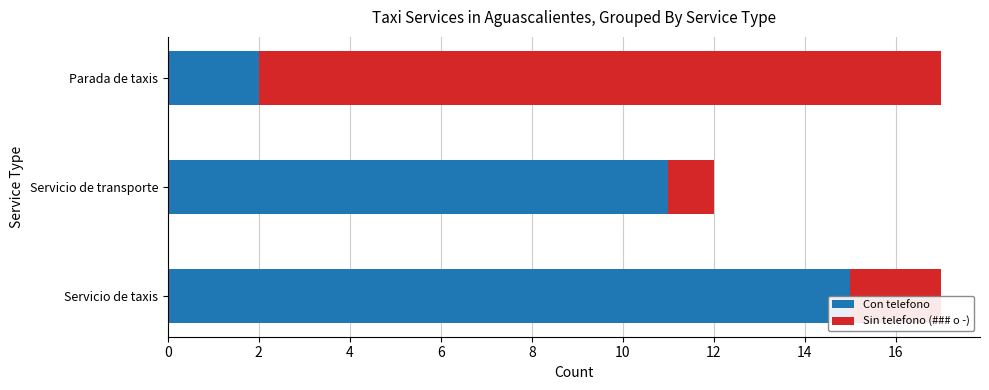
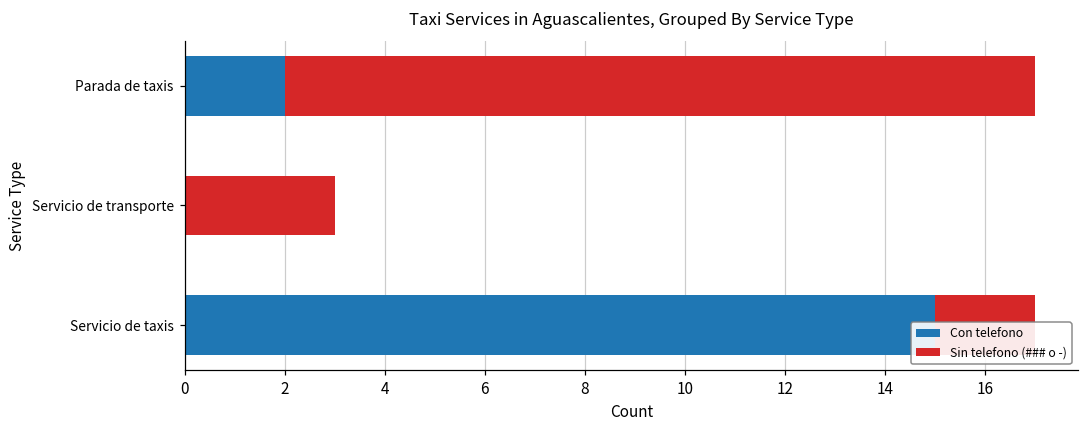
  {
    "Con telefono": {
      "Parada de taxis": 2,
-     "Servicio de transporte": 11
+     "Servicio de transporte": 0
    },
    "Sin telefono (### o -)": {
      "Parada de taxis": 15,
-     "Servicio de transporte": 1
+     "Servicio de transporte": 3
    }
  }
